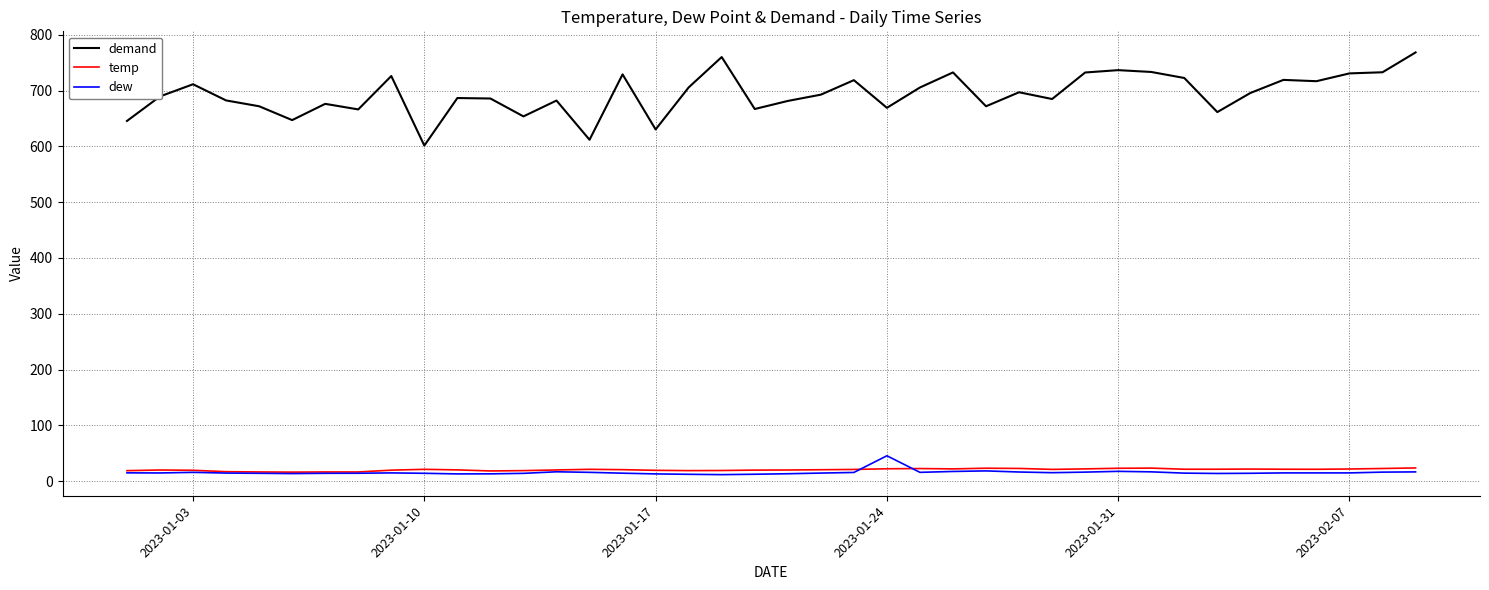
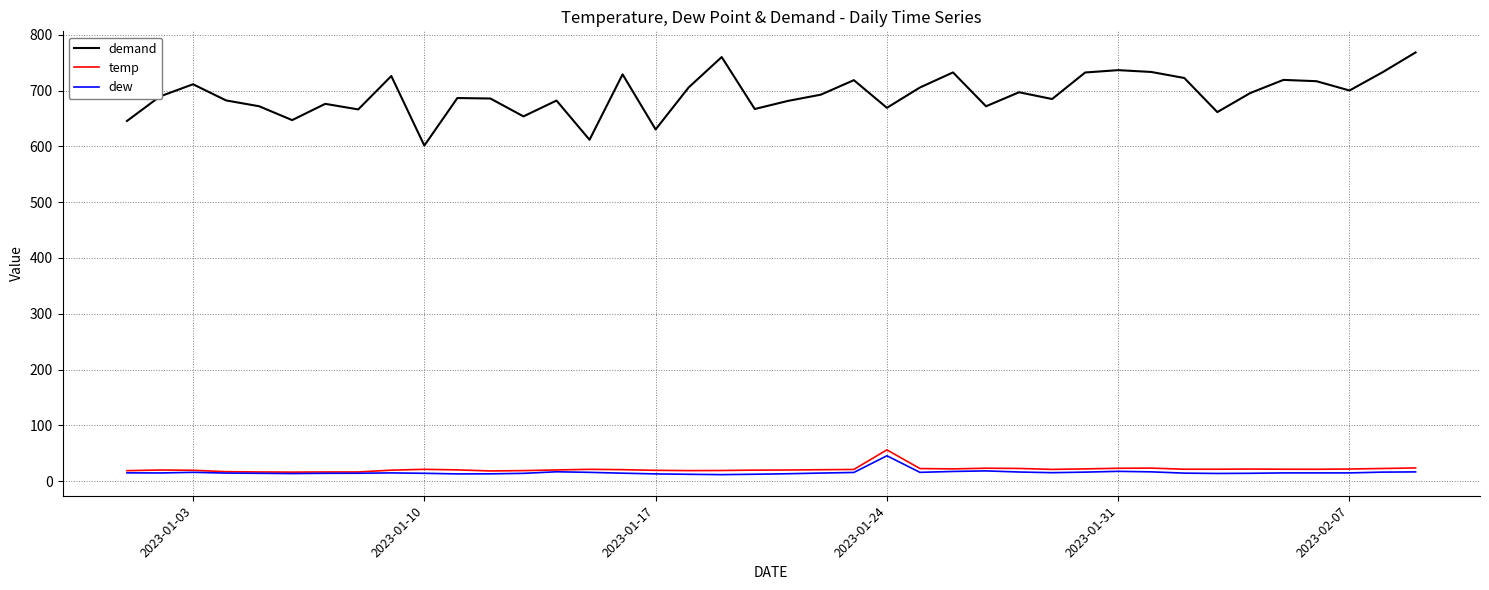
  {
    "demand": {
      "2023-01-03": 710,
      "2023-01-10": 600,
      "2023-01-17": 630,
      "2023-01-24": 670,
      "2023-01-31": 740,
-     "2023-02-07": 730
+     "2023-02-07": 700
    },
    "temp": {
      "2023-01-10": 20,
      "2023-01-17": 20,
-     "2023-01-24": 20,
+     "2023-01-24": 60,
      "2023-01-31": 20,
      "2023-02-07": 20
    },
    "dew": {
      "2023-01-10": 10,
      "2023-01-17": 10,
      "2023-01-24": 50,
      "2023-01-31": 20,
      "2023-02-07": 10
    }
  }
